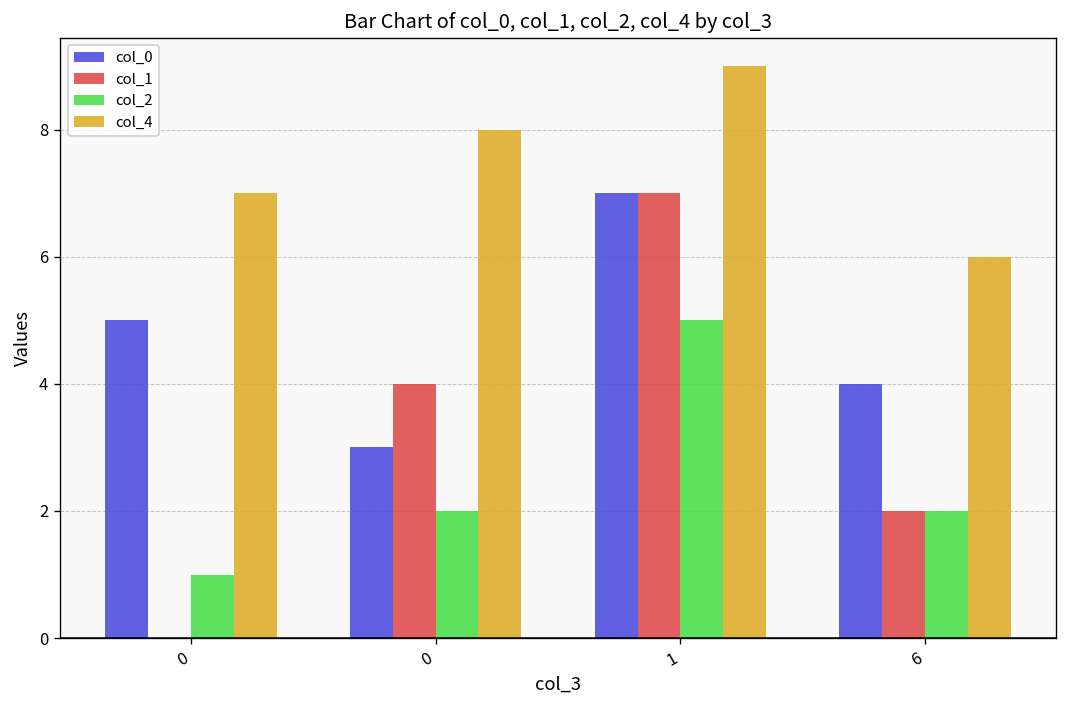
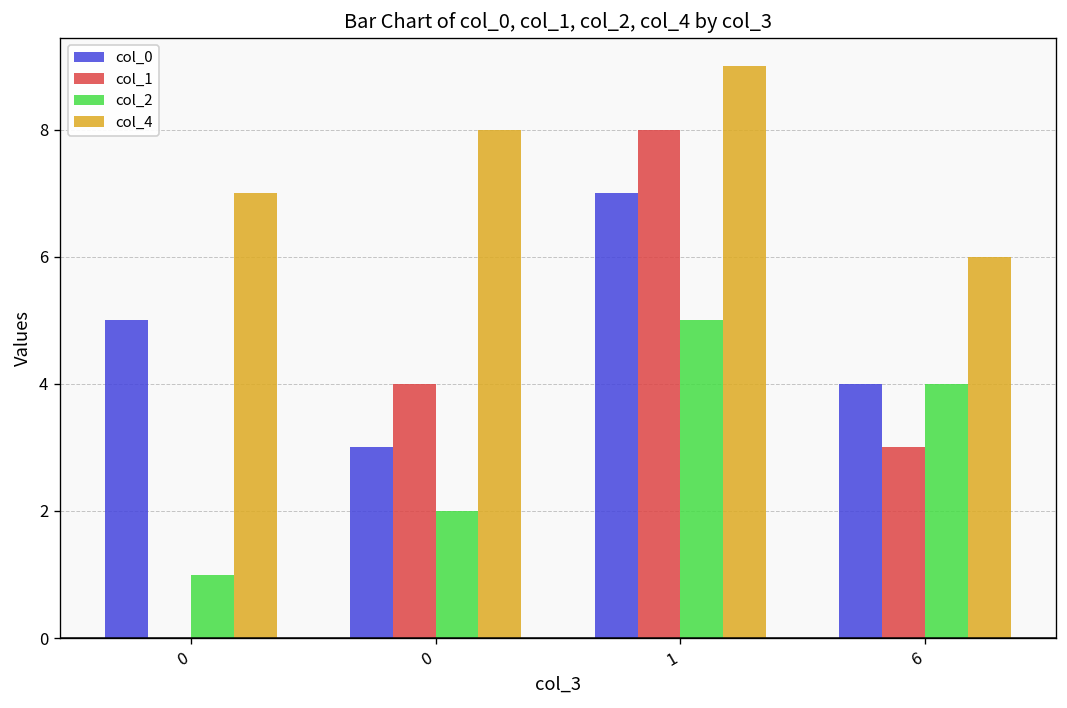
  {
    "col_0": {
      "1": 7,
      "6": 4
    },
    "col_1": {
-     "1": 7,
-     "6": 2
+     "1": 8,
+     "6": 3
    },
    "col_2": {
      "1": 5,
-     "6": 2
+     "6": 4
    },
    "col_4": {
      "1": 9,
      "6": 6
    }
  }
